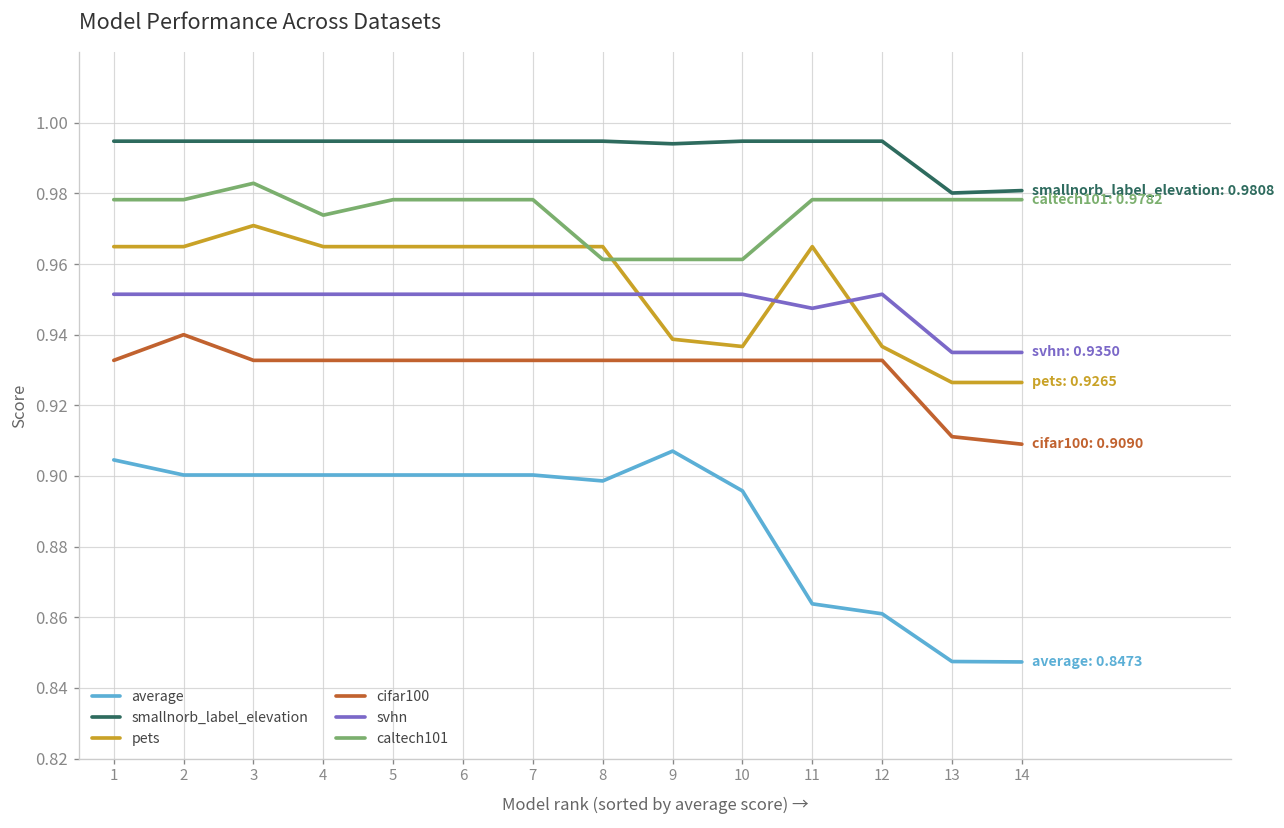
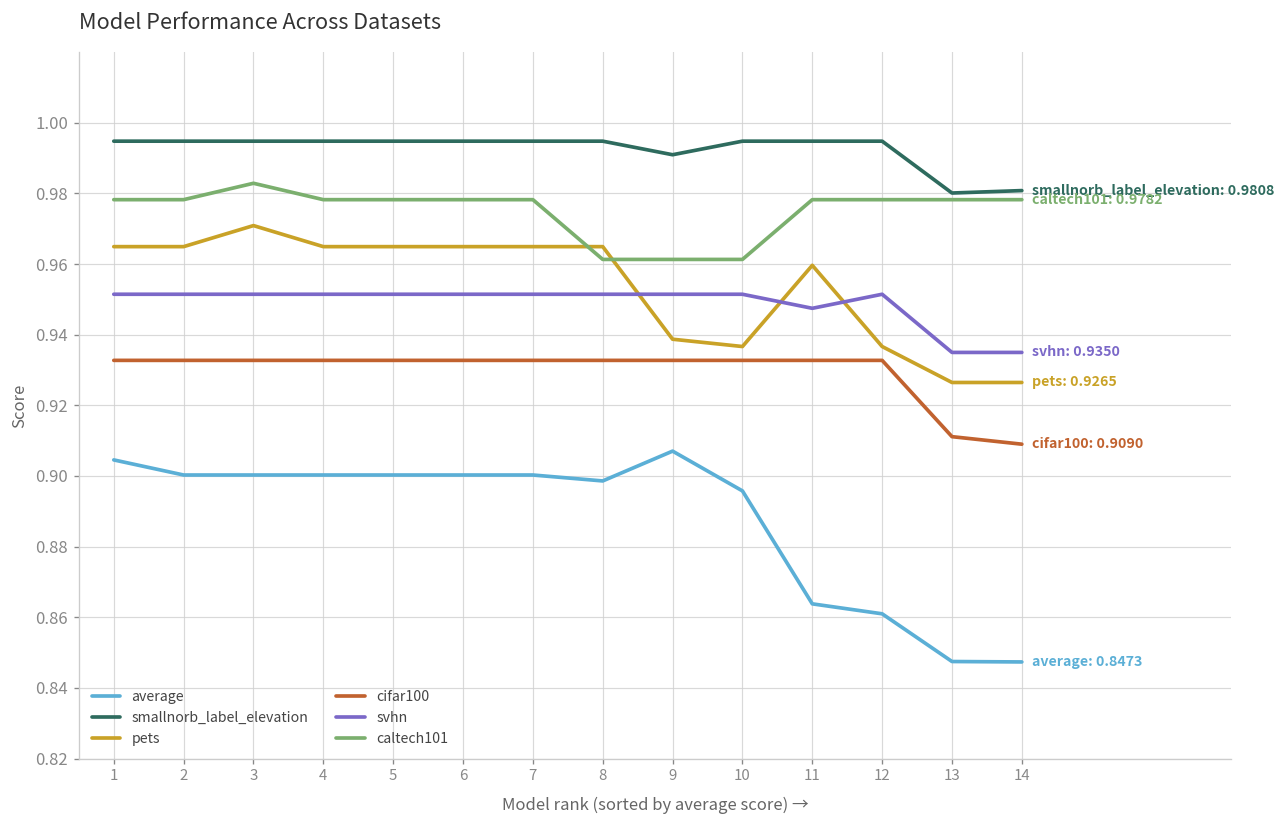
  {
    "average": {
      "14": 0.8473
    },
    "smallnorb_label_elevation": {
      "1": 0.995,
      "2": 0.995,
      "3": 0.995,
      "4": 0.995,
      "5": 0.995,
      "6": 0.995,
      "7": 0.995,
      "8": 0.995,
-     "9": 0.994,
+     "9": 0.991,
      "10": 0.995,
      "11": 0.995,
      "12": 0.995,
      "13": 0.980
    },
    "pets": {
      "1": 0.965,
      "2": 0.965,
      "3": 0.971,
      "4": 0.965,
      "5": 0.965,
      "6": 0.965,
      "7": 0.965,
      "8": 0.965,
      "9": 0.939,
      "10": 0.937,
-     "11": 0.965,
+     "11": 0.960,
      "12": 0.937,
      "13": 0.926
    },
    "cifar100": {
      "1": 0.933,
-     "2": 0.940,
+     "2": 0.933,
      "3": 0.933,
      "4": 0.933,
      "5": 0.933,
      "6": 0.933,
      "7": 0.933,
      "8": 0.933,
      "9": 0.933,
      "10": 0.933,
      "11": 0.933,
      "12": 0.933,
      "13": 0.911
    },
    "svhn": {
      "14": 0.9350
    },
    "caltech101": {
      "1": 0.978,
      "2": 0.978,
      "3": 0.983,
-     "4": 0.974,
+     "4": 0.978,
      "5": 0.978,
      "6": 0.978,
      "7": 0.978,
      "8": 0.961,
      "9": 0.961,
      "10": 0.961,
      "11": 0.978,
      "12": 0.978,
      "13": 0.978
    }
  }
